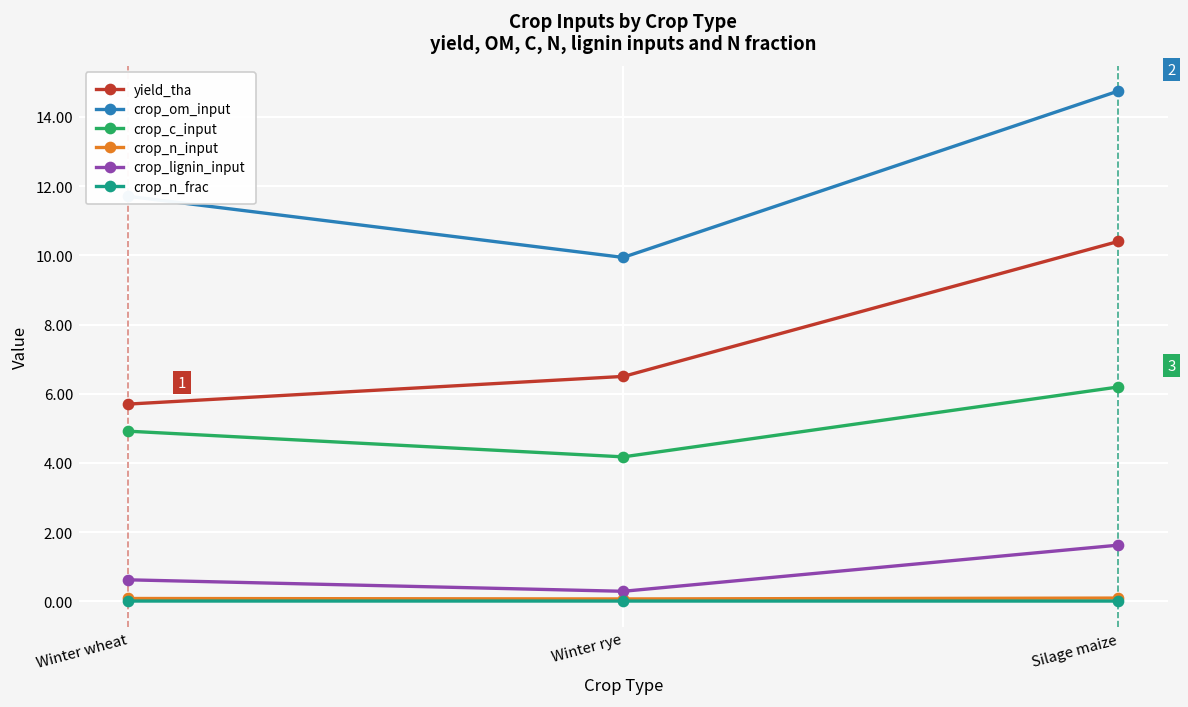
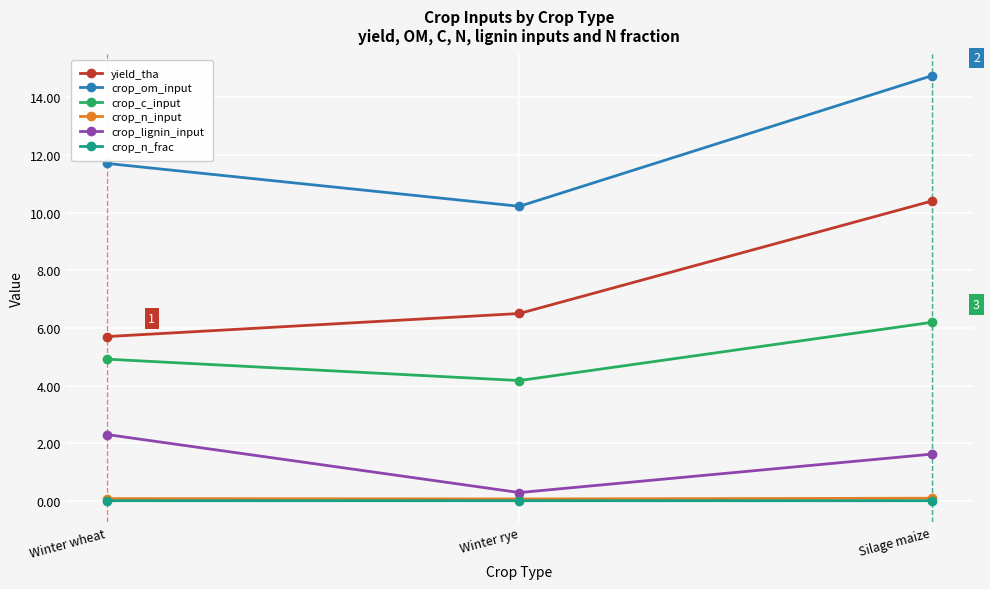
  {
    "yield_tha": {
      "Winter wheat": 5.7,
      "Winter rye": 6.5,
      "Silage maize": 10.4
    },
    "crop_om_input": {
      "Winter wheat": 11.7,
-     "Winter rye": 9.9,
+     "Winter rye": 10.2,
      "Silage maize": 14.7
    },
    "crop_lignin_input": {
-     "Winter wheat": 0.6,
+     "Winter wheat": 2.3,
      "Winter rye": 0.3,
      "Silage maize": 1.6
    }
  }
